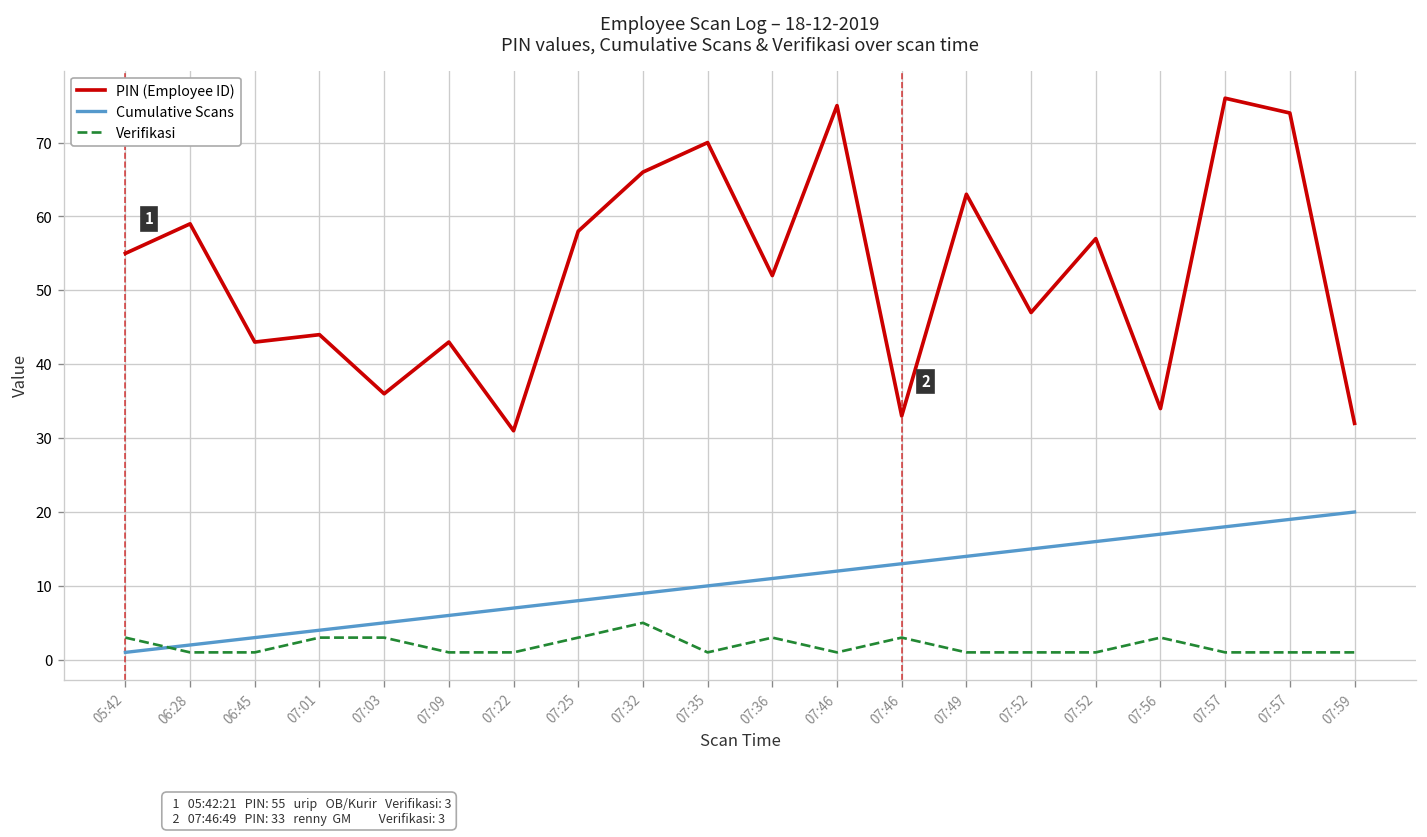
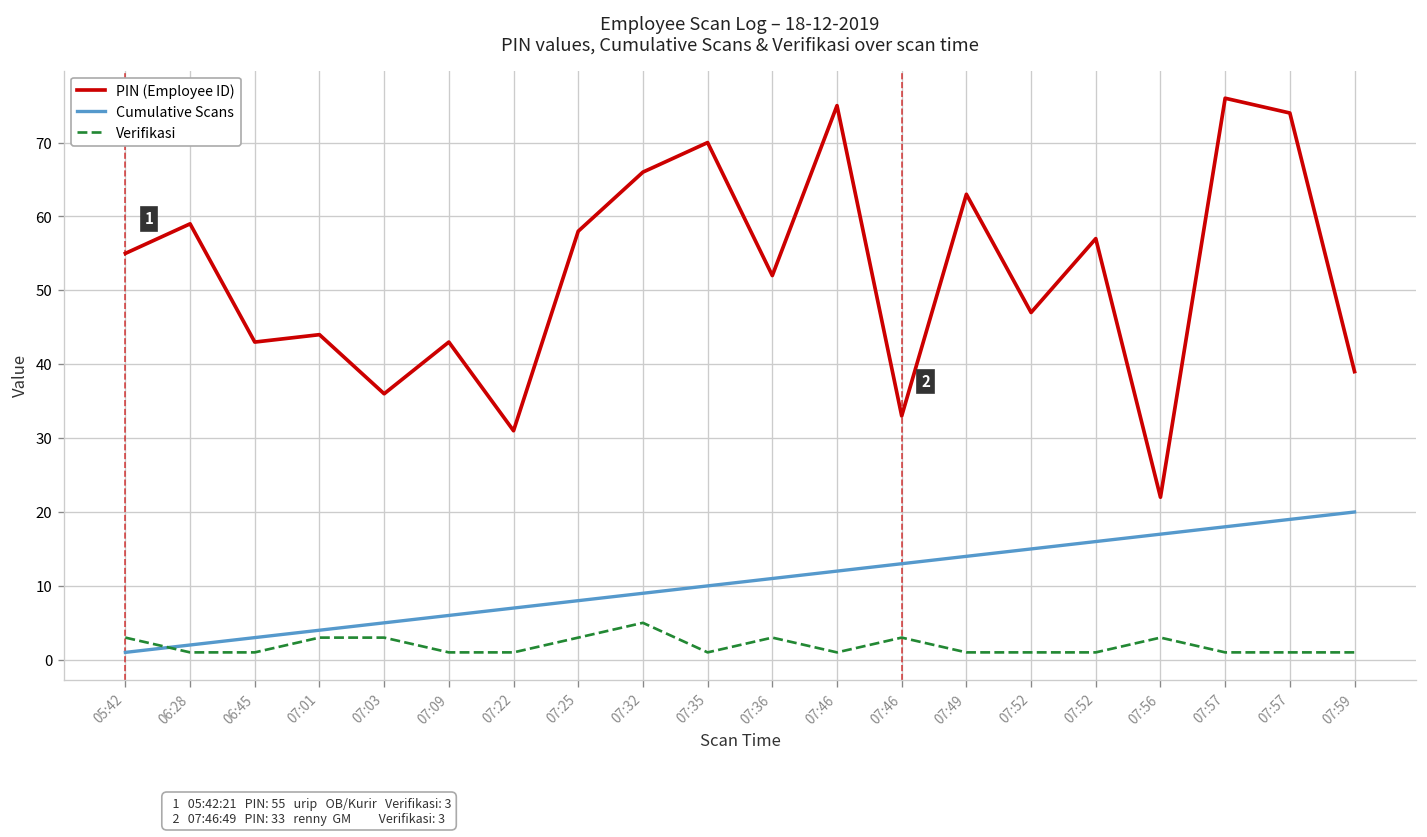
  {
    "PIN (Employee ID)": {
      "05:42": 55,
      "06:28": 59,
      "06:45": 43,
      "07:01": 44,
      "07:03": 36,
      "07:09": 43,
      "07:22": 31,
      "07:25": 58,
      "07:32": 66,
      "07:35": 70,
      "07:36": 52,
      "07:49": 63,
-     "07:56": 34,
-     "07:59": 32
+     "07:56": 22,
+     "07:59": 39
    },
    "Cumulative Scans": {
      "05:42": 1,
      "06:28": 2,
      "06:45": 3,
      "07:01": 4,
      "07:03": 5,
      "07:09": 6,
      "07:22": 7,
      "07:25": 8,
      "07:32": 9,
      "07:35": 10,
      "07:36": 11,
      "07:49": 14,
      "07:56": 17,
      "07:59": 20
    },
    "Verifikasi": {
      "05:42": 3,
      "06:28": 1,
      "06:45": 1,
      "07:01": 3,
      "07:03": 3,
      "07:09": 1,
      "07:22": 1,
      "07:25": 3,
      "07:32": 5,
      "07:35": 1,
      "07:36": 3,
      "07:49": 1,
      "07:56": 3,
      "07:59": 1
    }
  }
